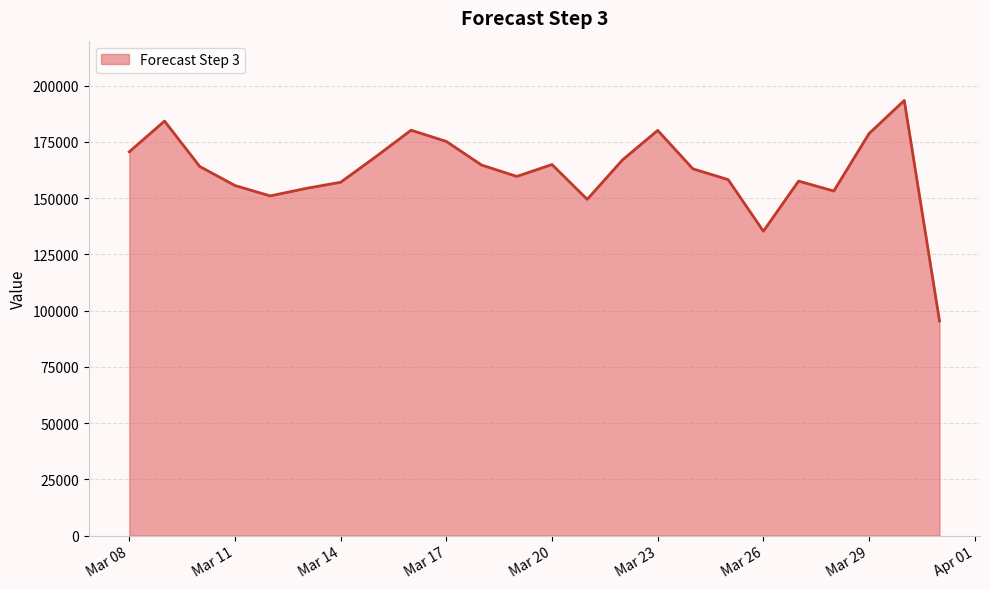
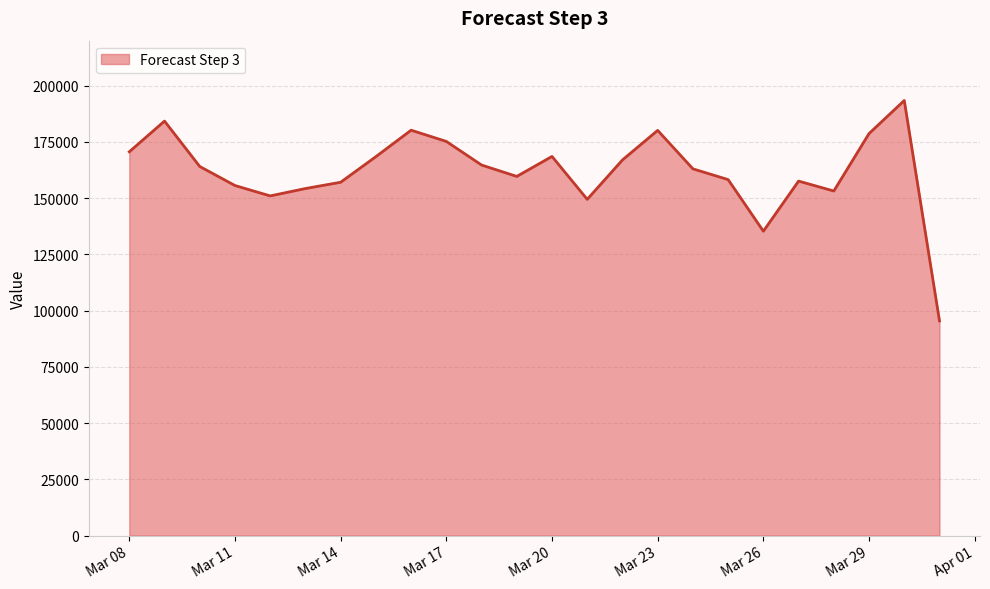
  {
    "Mar 08": 171000,
    "Mar 11": 156000,
    "Mar 14": 157000,
    "Mar 17": 175000,
-   "Mar 20": 165000,
+   "Mar 20": 169000,
    "Mar 23": 180000,
    "Mar 26": 135000,
    "Mar 29": 179000
  }
